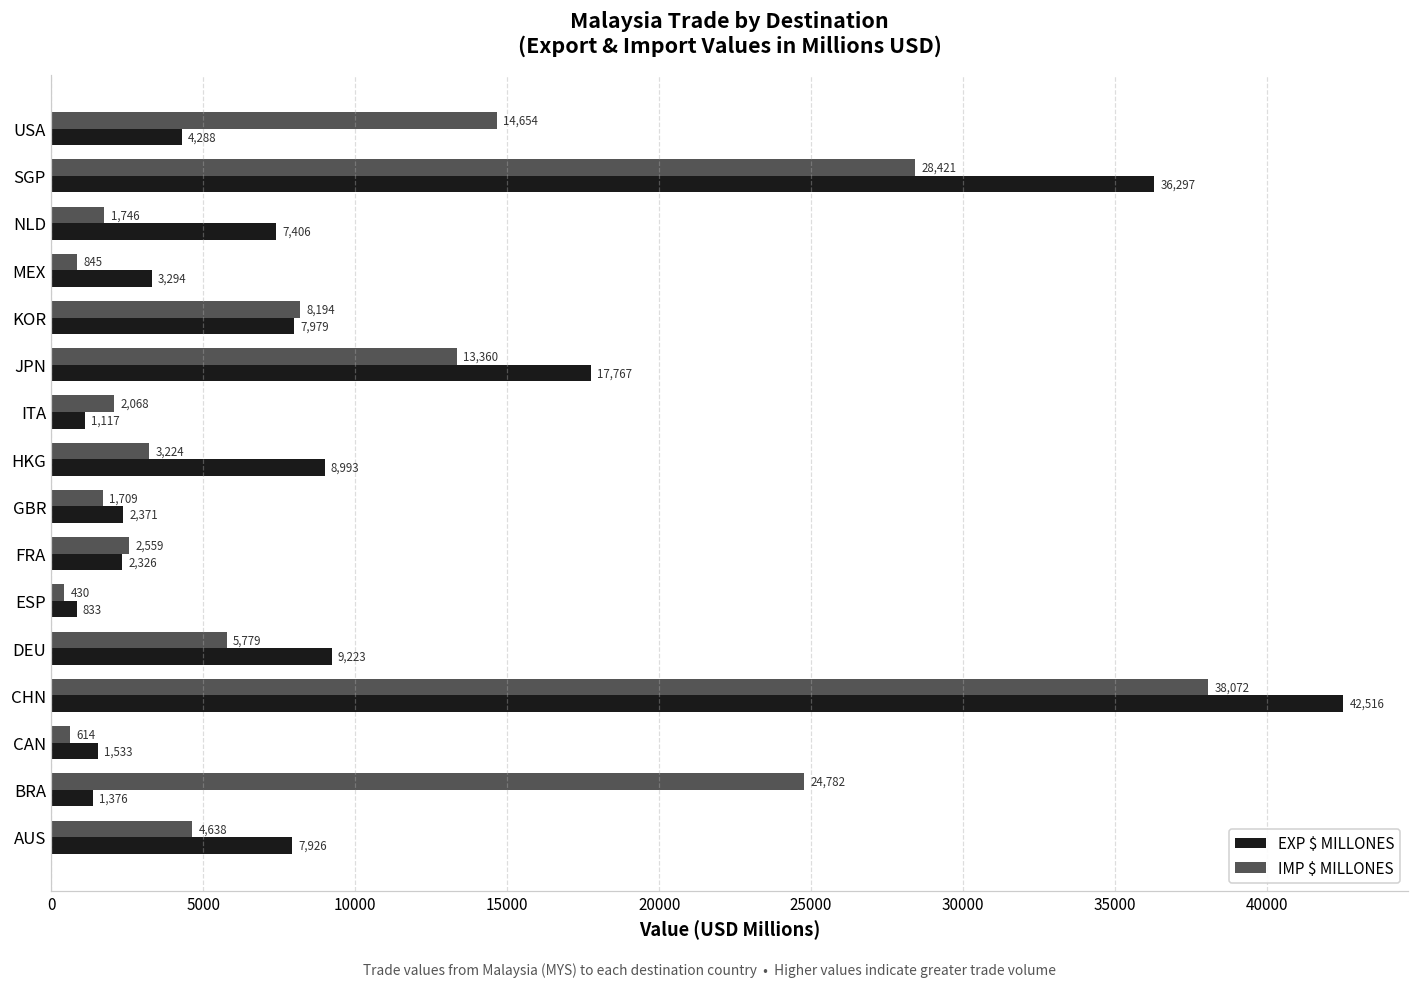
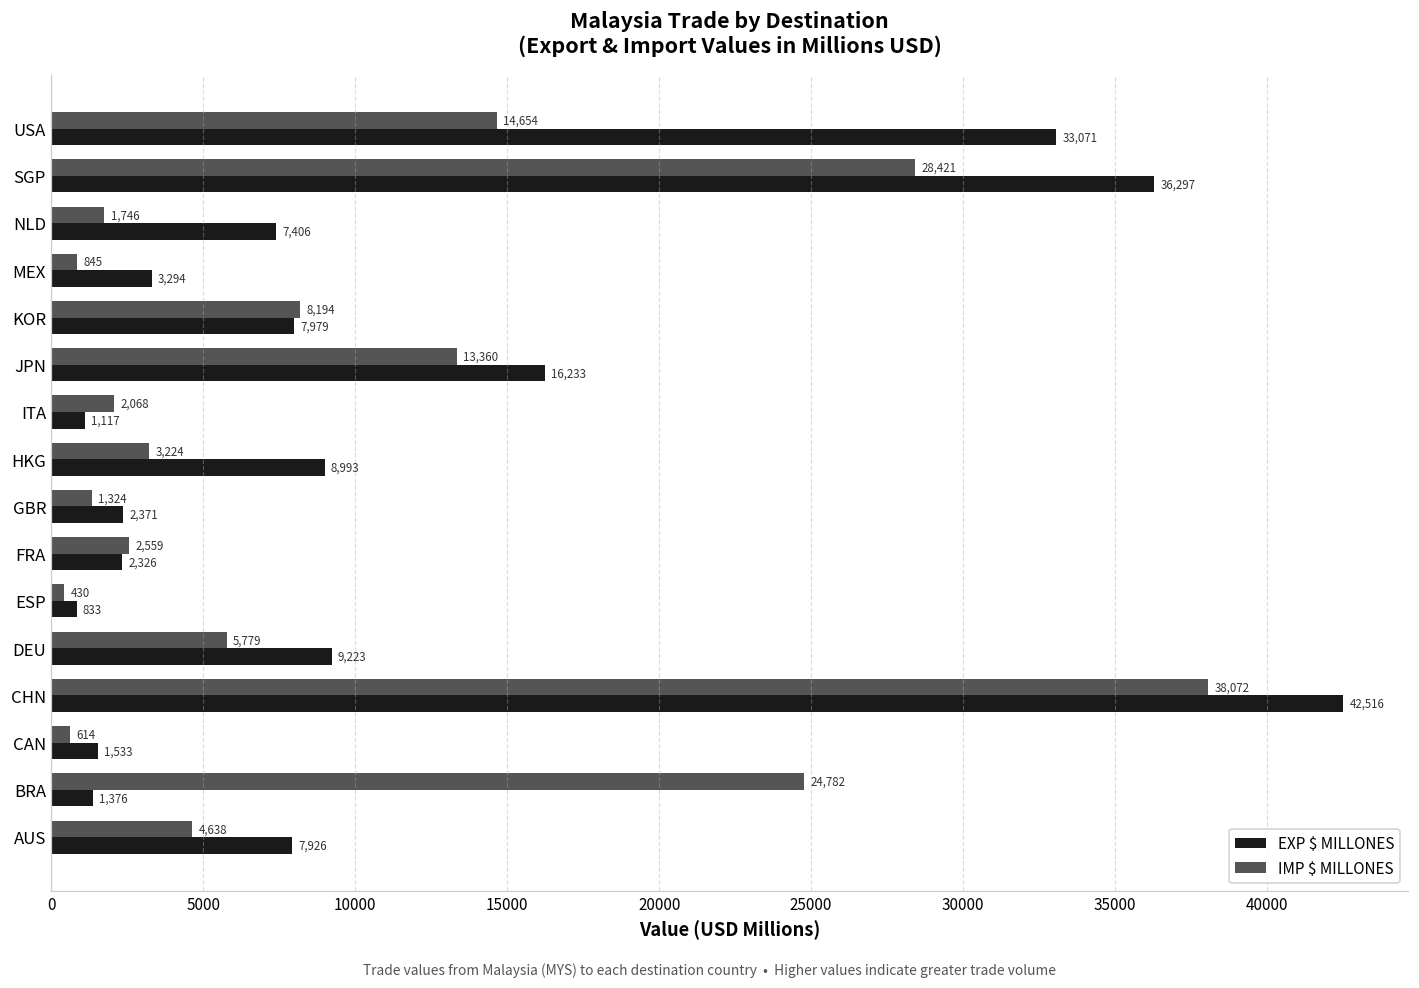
  {
    "EXP $ MILLONES": {
-     "USA": "4,288",
+     "USA": "33,071",
      "SGP": "36,297",
      "NLD": "7,406",
      "MEX": "3,294",
      "KOR": "7,979",
-     "JPN": "17,767",
+     "JPN": "16,233",
      "ITA": "1,117",
      "HKG": "8,993",
      "GBR": "2,371",
      "FRA": "2,326",
      "ESP": "833",
      "DEU": "9,223",
      "CHN": "42,516",
      "CAN": "1,533",
      "BRA": "1,376",
      "AUS": "7,926"
    },
    "IMP $ MILLONES": {
      "USA": "14,654",
      "SGP": "28,421",
      "NLD": "1,746",
      "MEX": "845",
      "KOR": "8,194",
      "JPN": "13,360",
      "ITA": "2,068",
      "HKG": "3,224",
-     "GBR": "1,709",
+     "GBR": "1,324",
      "FRA": "2,559",
      "ESP": "430",
      "DEU": "5,779",
      "CHN": "38,072",
      "CAN": "614",
      "BRA": "24,782",
      "AUS": "4,638"
    }
  }
